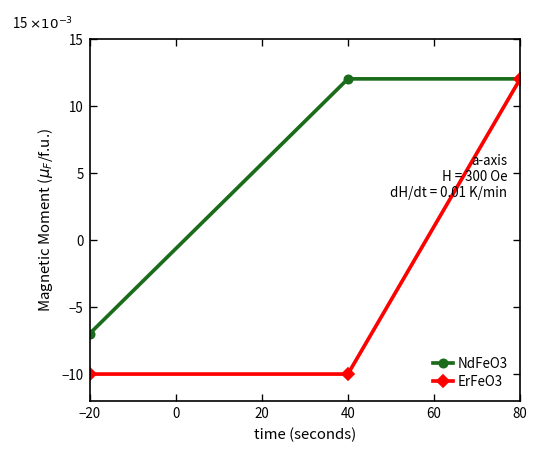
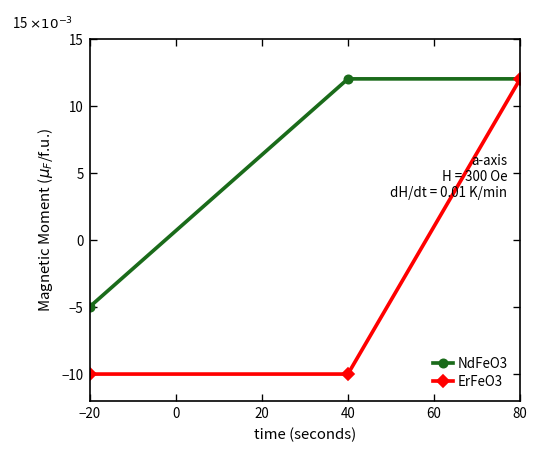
  {
    "NdFeO3": {
-     "−20": -7,
+     "−20": -5,
      "40": 12
    },
    "ErFeO3": {
      "−20": -10,
      "40": -10
    }
  }
